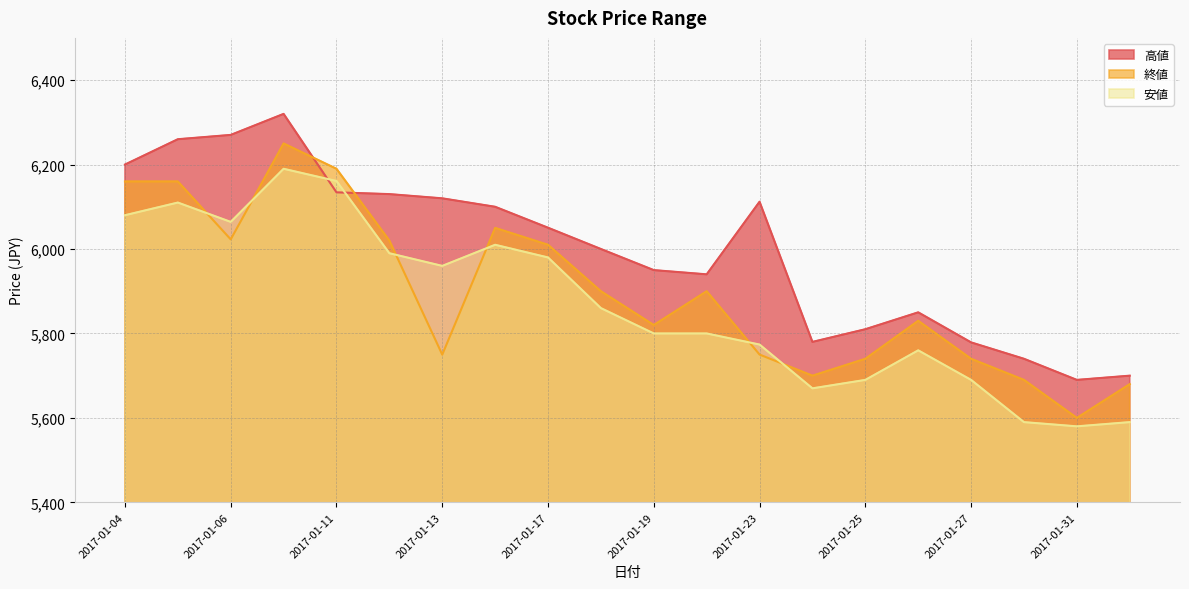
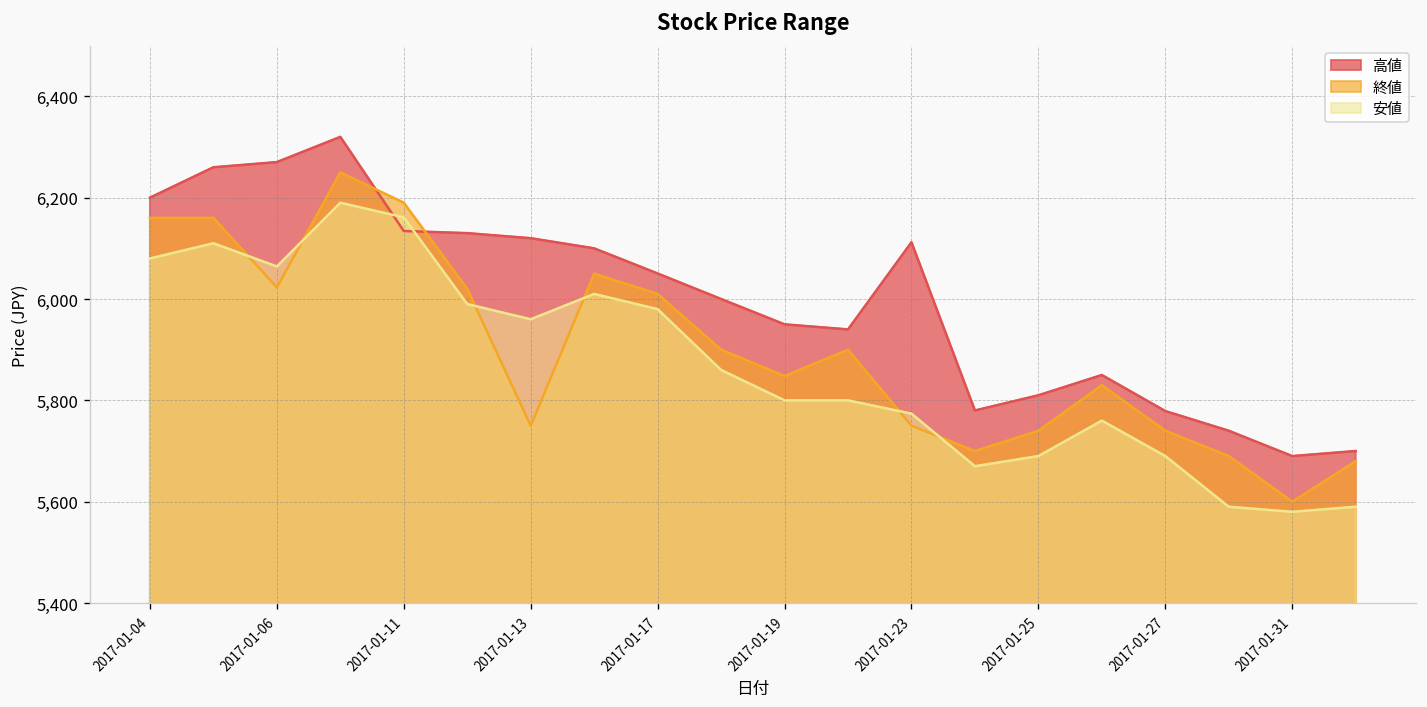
  {
    "高値": {
      "2017-01-04": "6,200",
      "2017-01-06": "6,270",
      "2017-01-11": "6,130",
      "2017-01-13": "6,120",
      "2017-01-17": "6,050",
      "2017-01-19": "5,950",
      "2017-01-23": "6,110",
      "2017-01-25": "5,810",
      "2017-01-27": "5,780",
      "2017-01-31": "5,690"
    },
    "終値": {
      "2017-01-04": "6,160",
      "2017-01-06": "6,020",
      "2017-01-11": "6,190",
      "2017-01-13": "5,750",
      "2017-01-17": "6,010",
-     "2017-01-19": "5,820",
+     "2017-01-19": "5,850",
      "2017-01-23": "5,750",
      "2017-01-25": "5,740",
      "2017-01-27": "5,740",
      "2017-01-31": "5,600"
    },
    "安値": {
      "2017-01-04": "6,080",
      "2017-01-06": "6,060",
      "2017-01-11": "6,160",
      "2017-01-13": "5,960",
      "2017-01-17": "5,980",
      "2017-01-19": "5,800",
      "2017-01-23": "5,770",
      "2017-01-25": "5,690",
      "2017-01-27": "5,690",
      "2017-01-31": "5,580"
    }
  }
